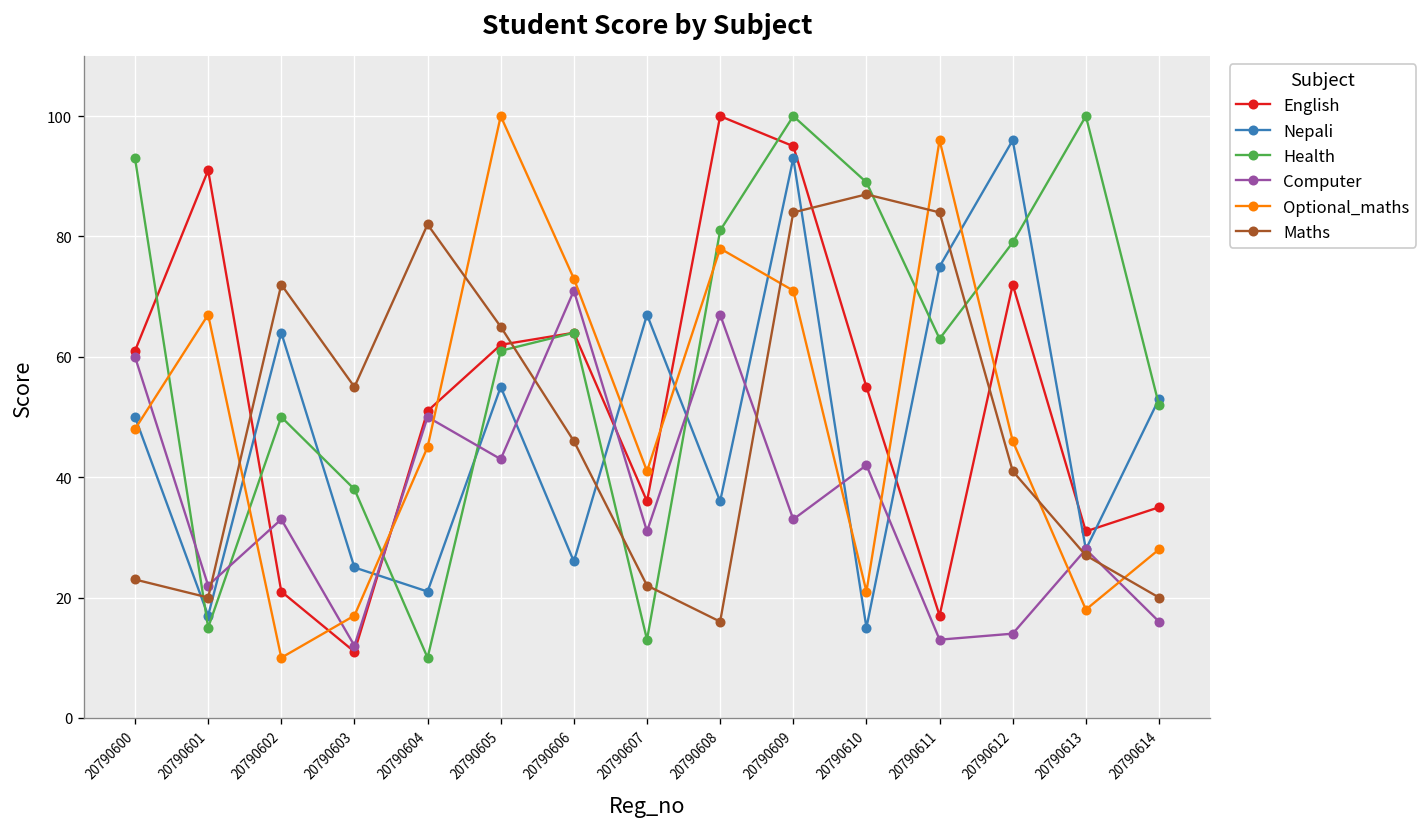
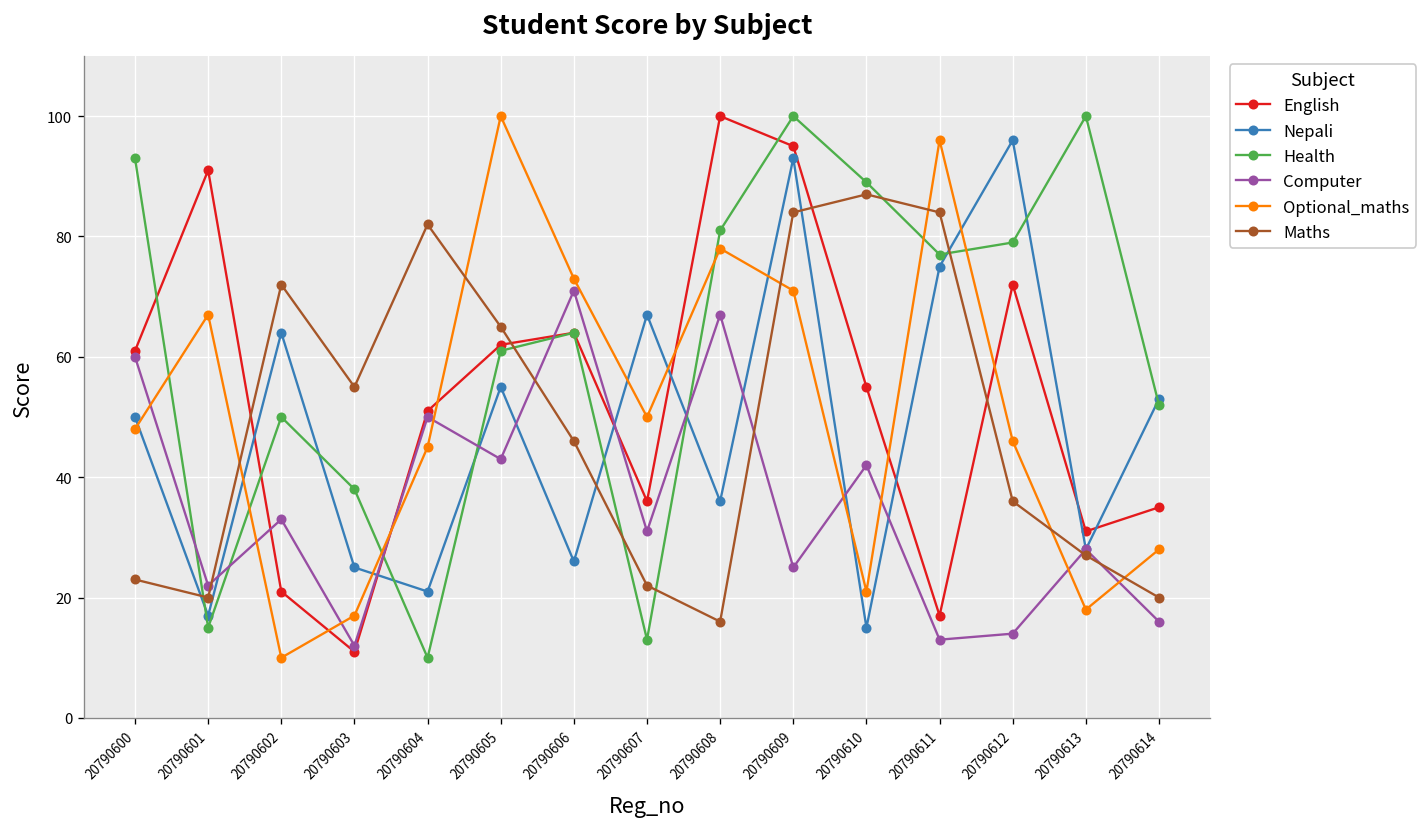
  {
    "English": {
      "20790600": 61,
      "20790601": 91,
      "20790602": 21,
      "20790603": 11,
      "20790604": 51,
      "20790605": 62,
      "20790607": 36,
      "20790608": 100,
      "20790609": 95,
      "20790610": 55,
      "20790611": 17,
      "20790612": 72,
      "20790613": 31,
      "20790614": 35
    },
    "Nepali": {
      "20790600": 50,
      "20790601": 17,
      "20790602": 64,
      "20790603": 25,
      "20790604": 21,
      "20790605": 55,
      "20790606": 26,
      "20790607": 67,
      "20790608": 36,
      "20790609": 93,
      "20790610": 15,
      "20790611": 75,
      "20790612": 96,
      "20790614": 53
    },
    "Health": {
      "20790600": 93,
      "20790601": 15,
      "20790602": 50,
      "20790603": 38,
      "20790604": 10,
      "20790605": 61,
      "20790607": 13,
      "20790608": 81,
      "20790609": 100,
      "20790610": 89,
-     "20790611": 63,
+     "20790611": 77,
      "20790612": 79,
      "20790613": 100,
      "20790614": 52
    },
    "Computer": {
      "20790600": 60,
      "20790601": 22,
      "20790602": 33,
      "20790603": 12,
      "20790604": 50,
      "20790605": 43,
      "20790606": 71,
      "20790607": 31,
      "20790608": 67,
-     "20790609": 33,
+     "20790609": 25,
      "20790610": 42,
      "20790611": 13,
      "20790612": 14,
      "20790614": 16
    },
    "Optional_maths": {
      "20790600": 48,
      "20790601": 67,
      "20790602": 10,
      "20790603": 17,
      "20790604": 45,
      "20790605": 100,
      "20790606": 73,
-     "20790607": 41,
+     "20790607": 50,
      "20790608": 78,
      "20790609": 71,
      "20790610": 21,
      "20790611": 96,
      "20790612": 46,
      "20790613": 18,
      "20790614": 28
    },
    "Maths": {
      "20790600": 23,
      "20790601": 20,
      "20790602": 72,
      "20790603": 55,
      "20790604": 82,
      "20790605": 65,
      "20790606": 46,
      "20790607": 22,
      "20790608": 16,
      "20790609": 84,
      "20790610": 87,
      "20790611": 84,
-     "20790612": 41,
+     "20790612": 36,
      "20790613": 27,
      "20790614": 20
    }
  }
